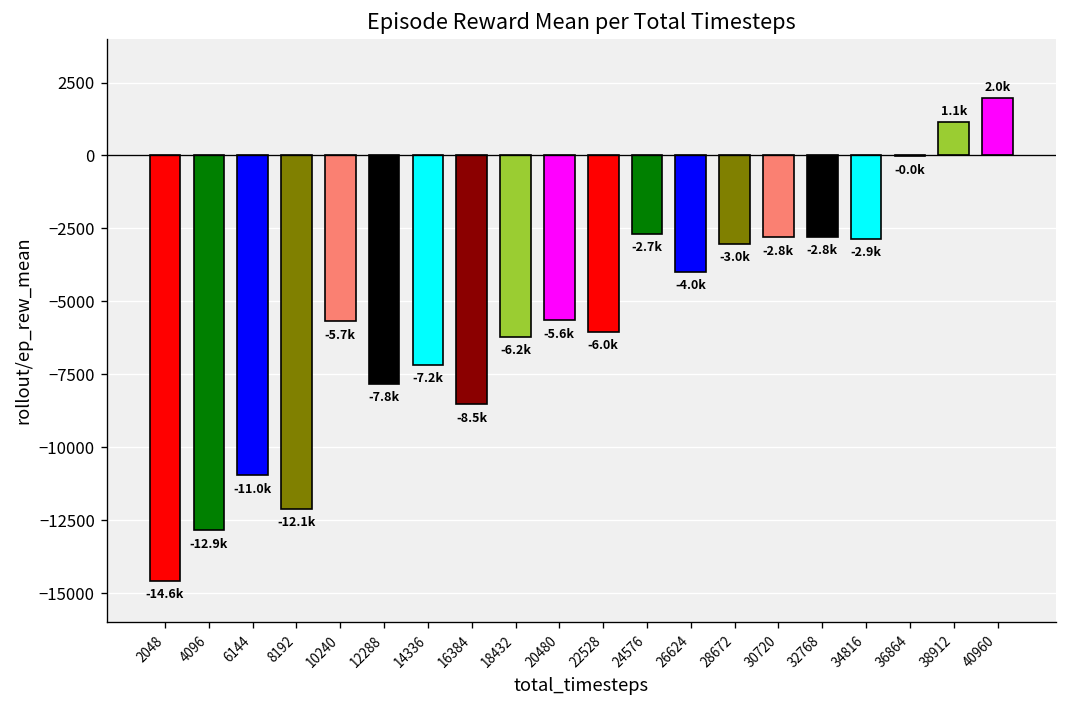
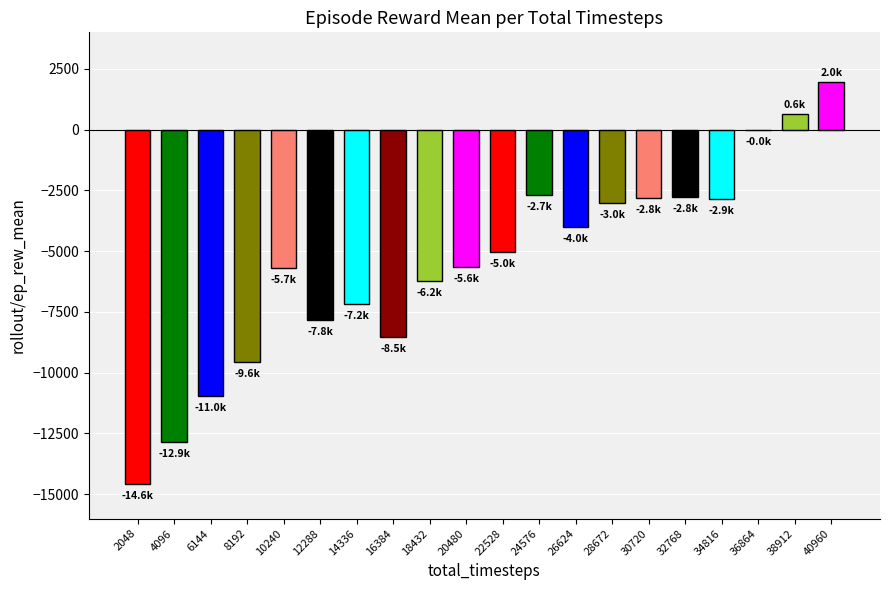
  {
    "2048": "-14.6k",
    "4096": "-12.9k",
    "6144": "-11.0k",
-   "8192": "-12.1k",
+   "8192": "-9.6k",
    "10240": "-5.7k",
    "12288": "-7.8k",
    "14336": "-7.2k",
    "16384": "-8.5k",
    "18432": "-6.2k",
    "20480": "-5.6k",
-   "22528": "-6.0k",
+   "22528": "-5.0k",
    "24576": "-2.7k",
    "26624": "-4.0k",
    "28672": "-3.0k",
    "30720": "-2.8k",
    "32768": "-2.8k",
    "34816": "-2.9k",
-   "38912": "1.1k",
+   "38912": "0.6k",
    "40960": "2.0k"
  }
